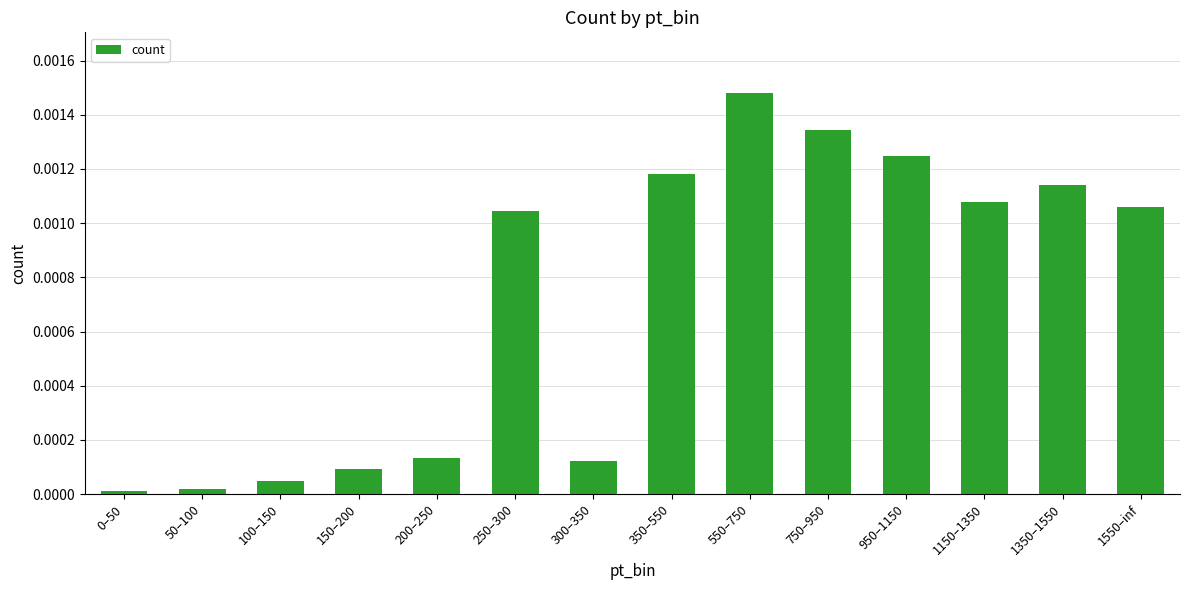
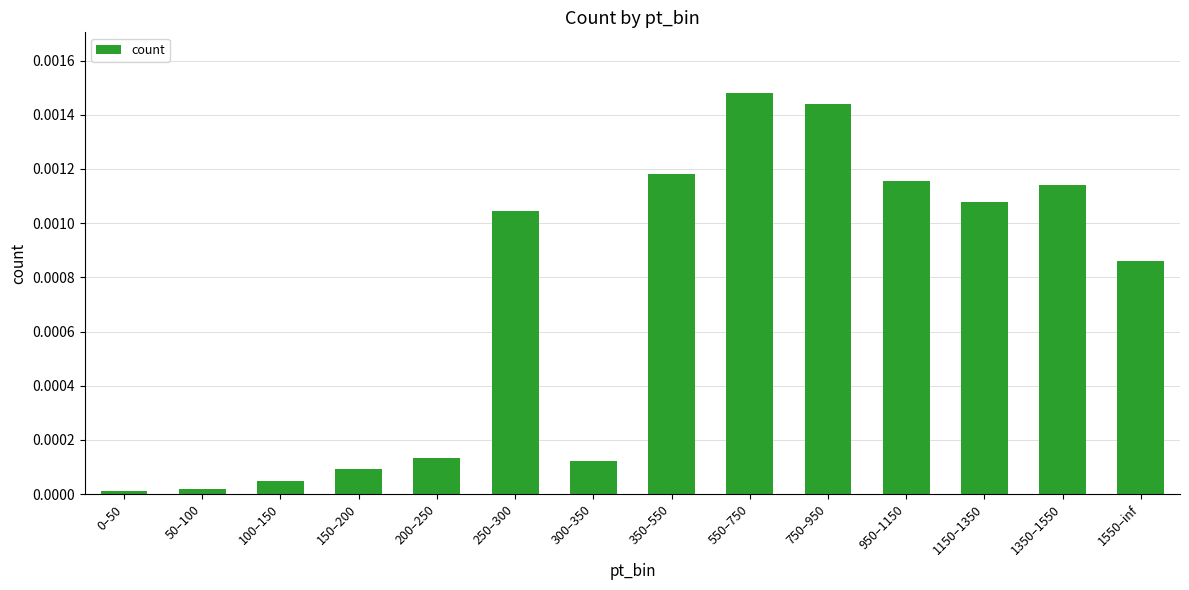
  {
    "0–50": 0.00001,
    "50–100": 0.00002,
    "100–150": 0.00005,
    "150–200": 0.00009,
    "200–250": 0.00013,
    "250–300": 0.00105,
    "300–350": 0.00012,
    "350–550": 0.00118,
    "550–750": 0.00148,
-   "750–950": 0.00135,
-   "950–1150": 0.00125,
+   "750–950": 0.00144,
+   "950–1150": 0.00115,
    "1150–1350": 0.00108,
    "1350–1550": 0.00114,
-   "1550–inf": 0.00106
+   "1550–inf": 0.00086
  }
